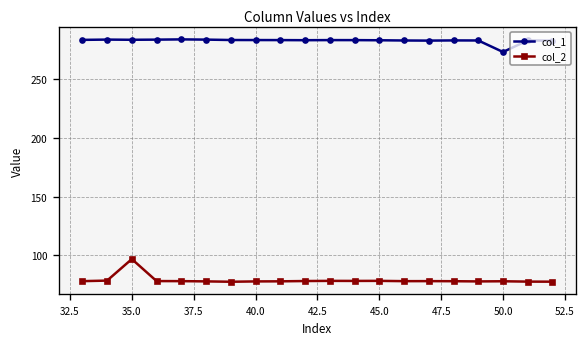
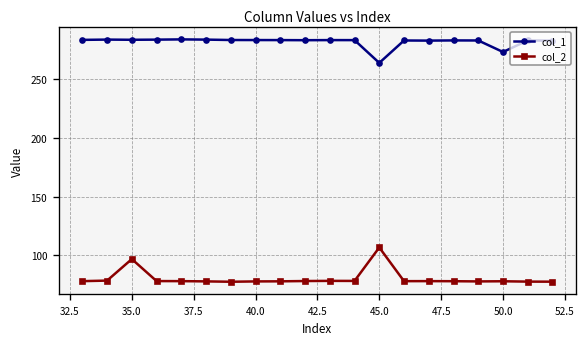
  {
    "col_1": {
      "35.0": 280,
      "40.0": 280,
-     "45.0": 280,
+     "45.0": 260,
      "50.0": 270
    },
    "col_2": {
      "35.0": 100,
      "40.0": 80,
-     "45.0": 80,
+     "45.0": 110,
      "50.0": 80
    }
  }
